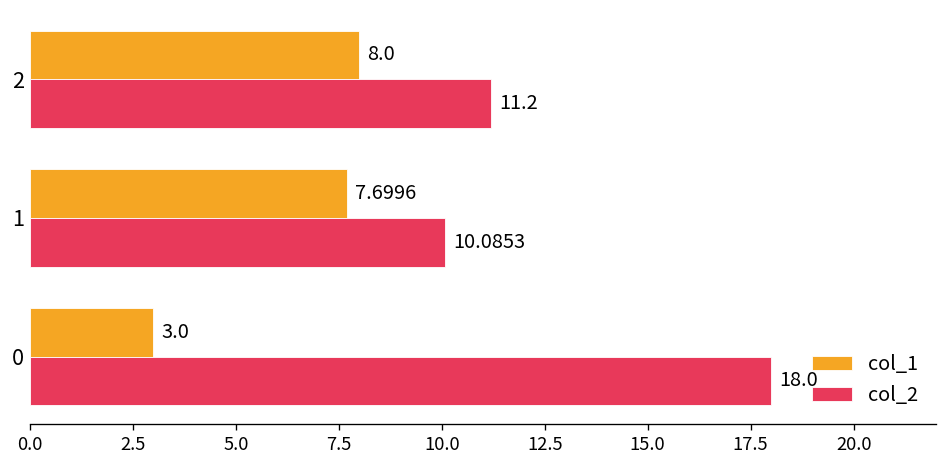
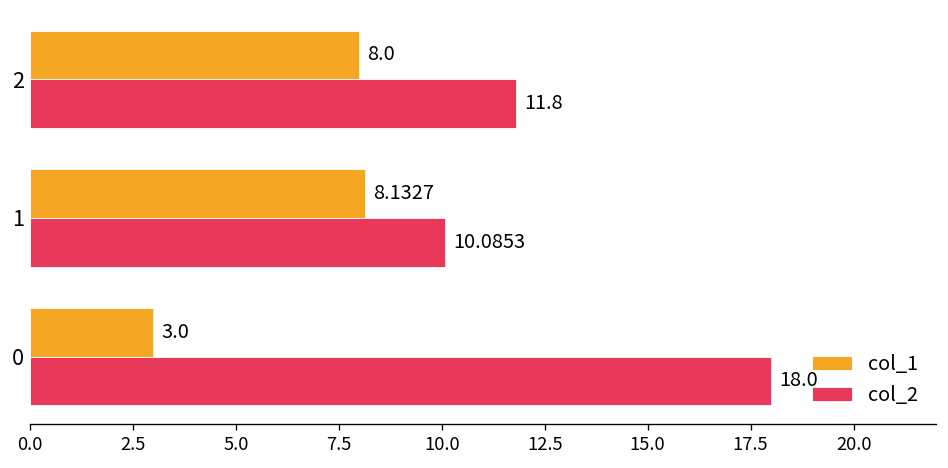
  {
    "col_1": {
      "2": 8.0,
-     "1": 7.6996,
+     "1": 8.1327,
      "0": 3.0
    },
    "col_2": {
-     "2": 11.2,
+     "2": 11.8,
      "1": 10.0853,
      "0": 18.0
    }
  }
